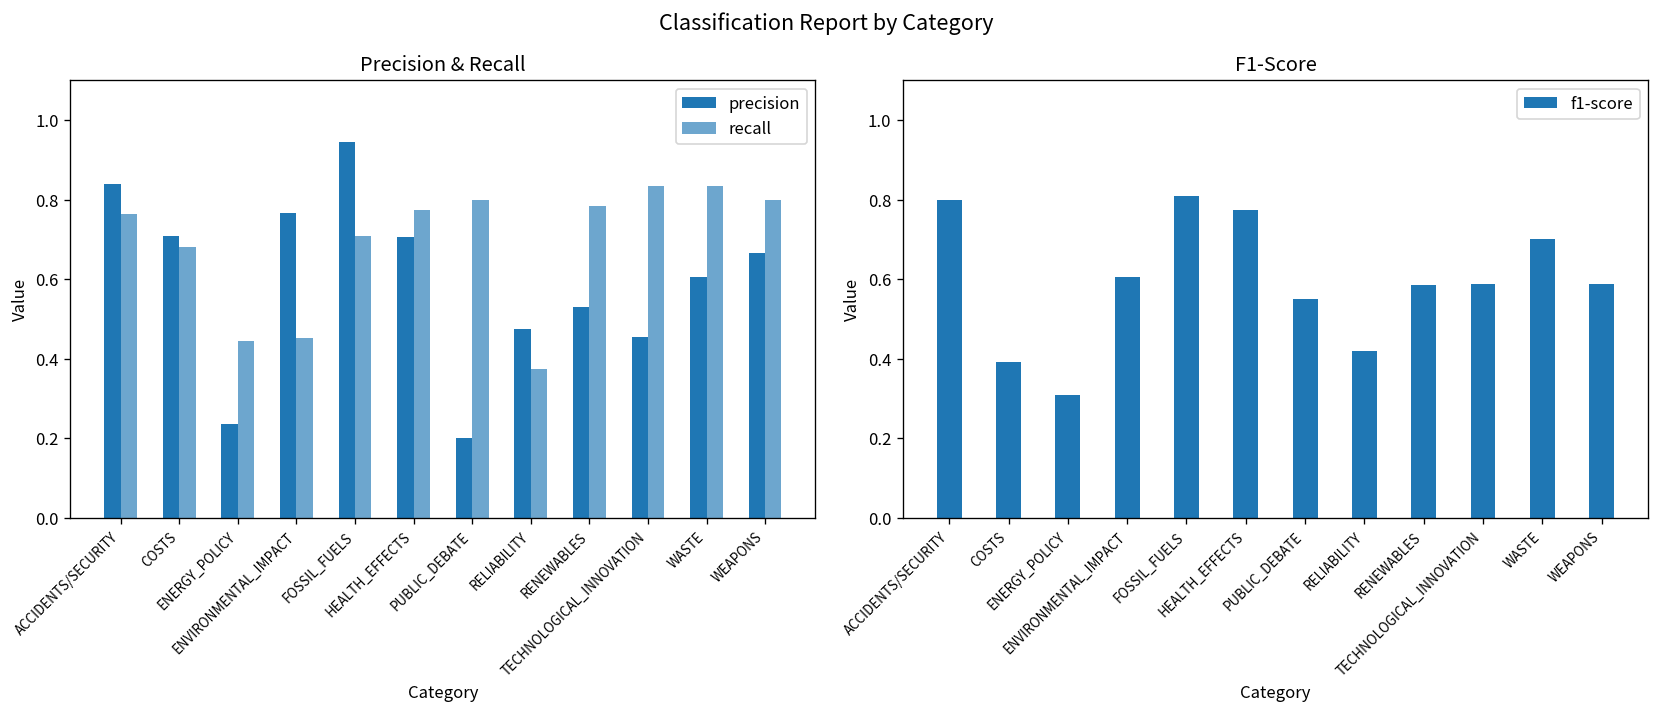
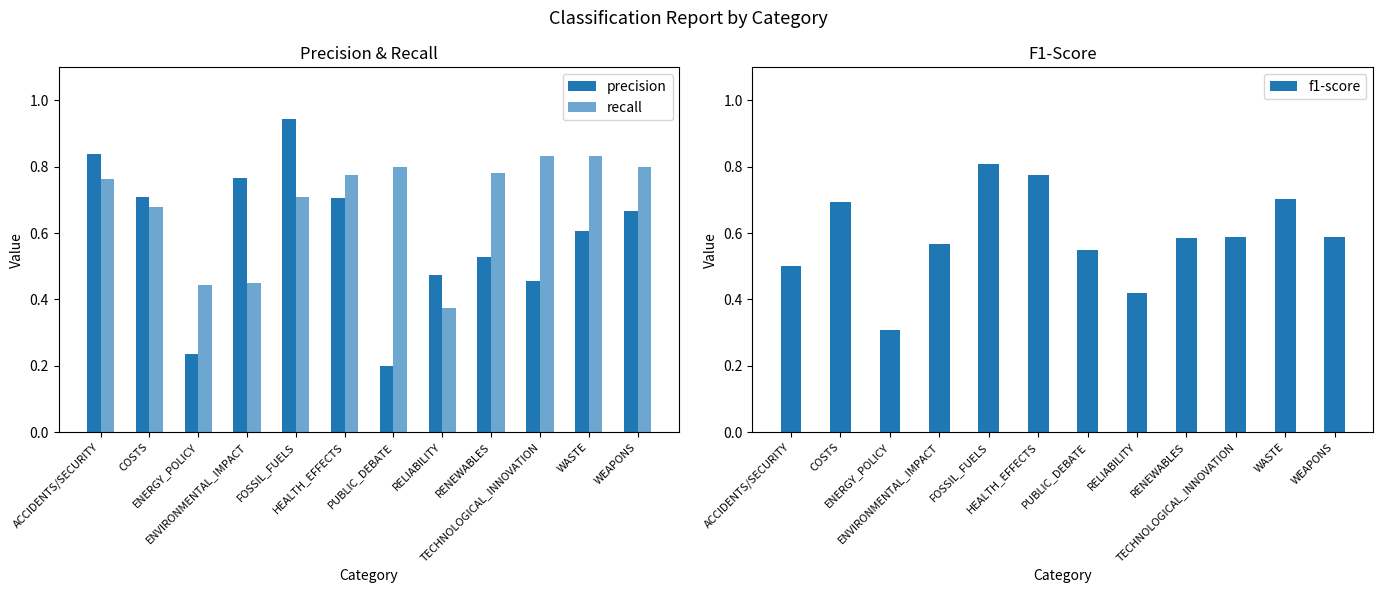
  {
    "F1-Score": {
-     "ACCIDENTS/SECURITY": 0.8,
-     "COSTS": 0.39,
+     "ACCIDENTS/SECURITY": 0.5,
+     "COSTS": 0.69,
      "ENERGY_POLICY": 0.31,
-     "ENVIRONMENTAL_IMPACT": 0.61,
+     "ENVIRONMENTAL_IMPACT": 0.57,
      "FOSSIL_FUELS": 0.81,
      "HEALTH_EFFECTS": 0.77,
      "PUBLIC_DEBATE": 0.55,
      "RELIABILITY": 0.42,
      "RENEWABLES": 0.59,
      "TECHNOLOGICAL_INNOVATION": 0.59,
      "WASTE": 0.70,
      "WEAPONS": 0.59
    }
  }
